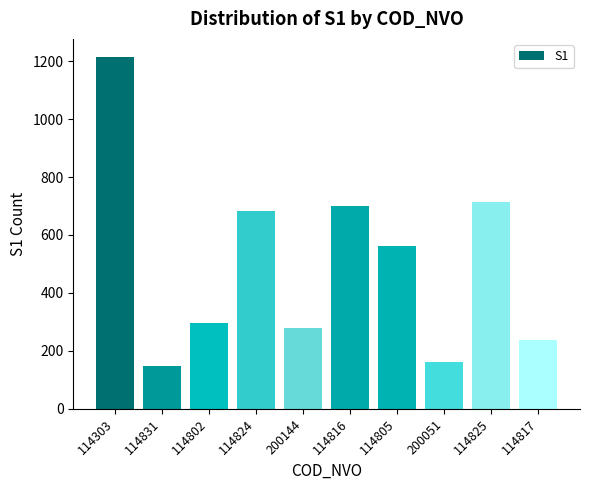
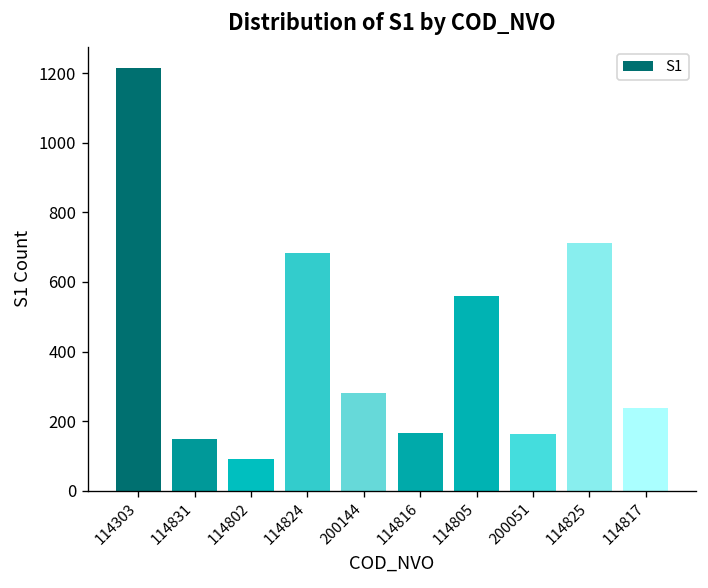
  {
    "114303": 1220,
    "114831": 150,
-   "114802": 300,
+   "114802": 90,
    "114824": 680,
    "200144": 280,
-   "114816": 700,
+   "114816": 170,
    "114805": 560,
    "200051": 160,
    "114825": 710,
    "114817": 240
  }
